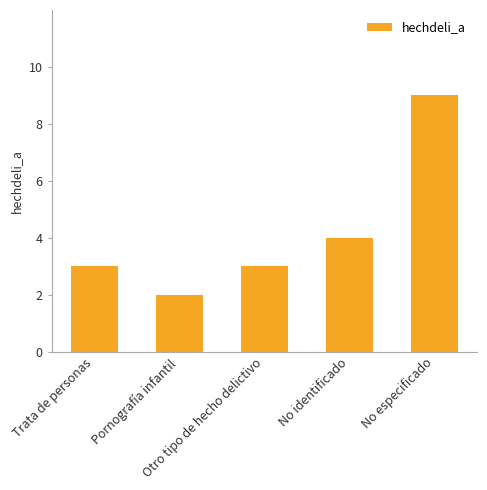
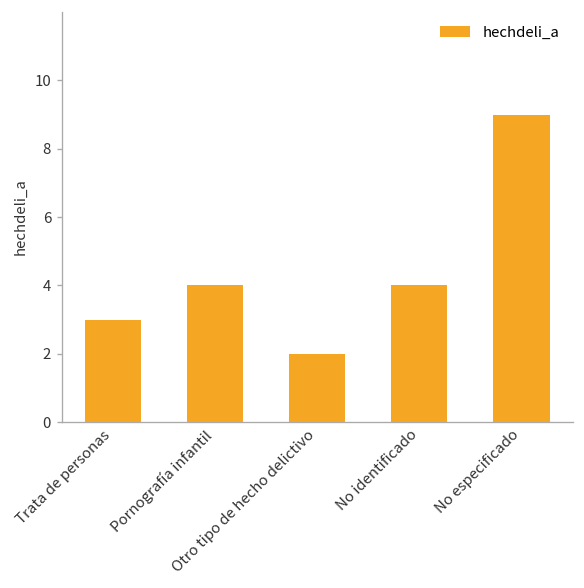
  {
    "Trata de personas": 3,
-   "Pornografía infantil": 2,
-   "Otro tipo de hecho delictivo": 3,
+   "Pornografía infantil": 4,
+   "Otro tipo de hecho delictivo": 2,
    "No identificado": 4,
    "No especificado": 9
  }
